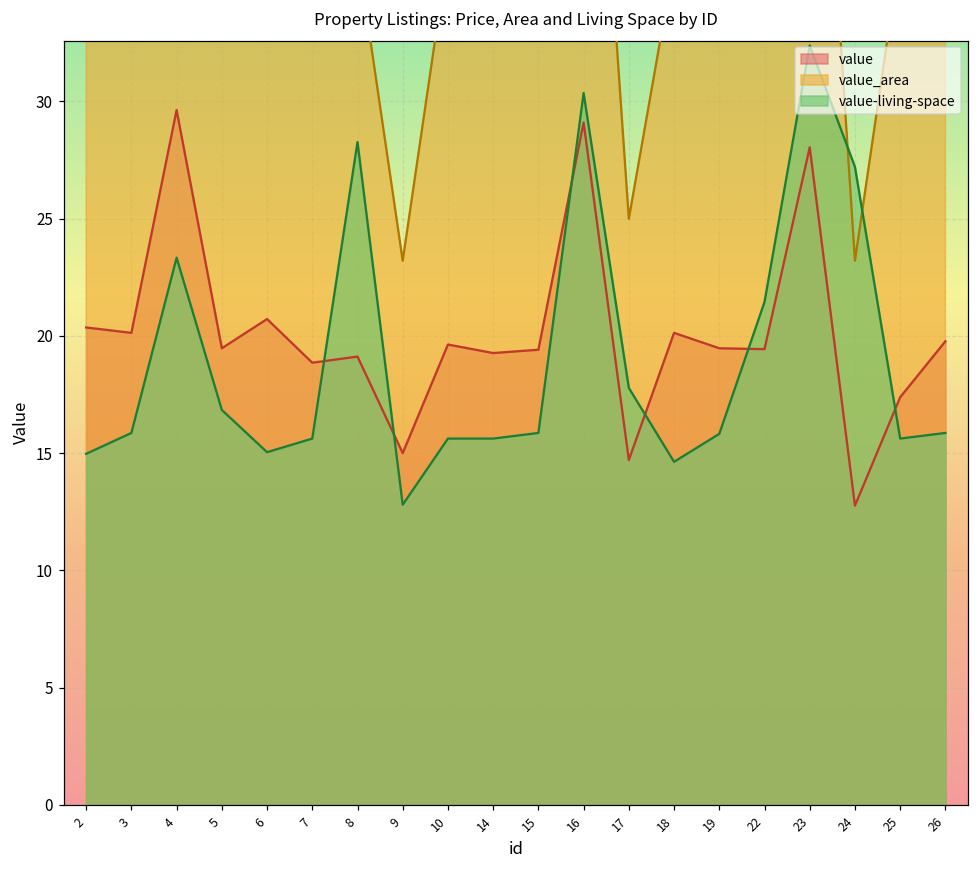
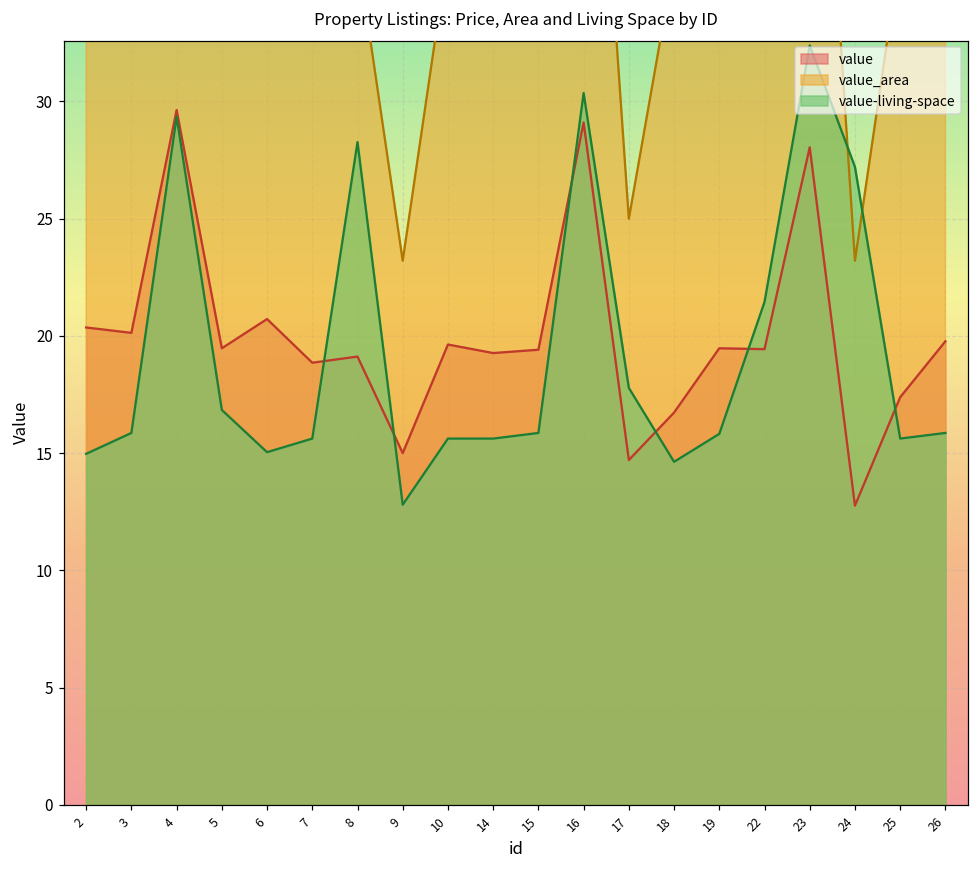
  {
    "value": {
      "2": 20.4,
      "3": 20.1,
      "4": 29.6,
      "5": 19.5,
      "6": 20.7,
      "7": 18.9,
      "8": 19.1,
      "9": 15.0,
      "10": 19.6,
      "14": 19.3,
      "15": 19.4,
      "16": 29.1,
      "17": 14.7,
-     "18": 20.1,
+     "18": 16.7,
      "19": 19.5,
      "22": 19.4,
      "23": 28.0,
      "24": 12.8,
      "25": 17.4,
      "26": 19.8
    },
    "value_area": {
      "9": 23.2,
      "17": 25.0,
      "24": 23.2
    },
    "value-living-space": {
      "2": 15.0,
      "3": 15.9,
-     "4": 23.3,
+     "4": 29.3,
      "5": 16.8,
      "6": 15.0,
      "7": 15.6,
      "8": 28.3,
      "9": 12.8,
      "10": 15.6,
      "14": 15.6,
      "15": 15.9,
      "16": 30.4,
      "17": 17.8,
      "18": 14.6,
      "19": 15.8,
      "22": 21.4,
      "23": 32.4,
      "24": 27.2,
      "25": 15.6,
      "26": 15.9
    }
  }
